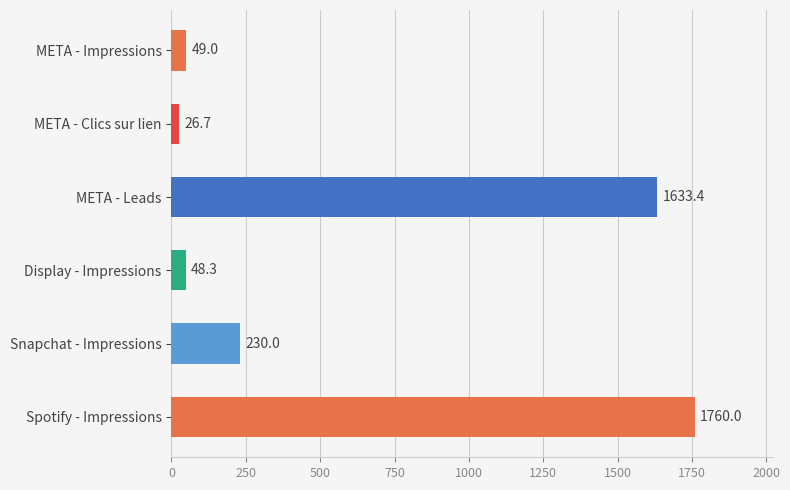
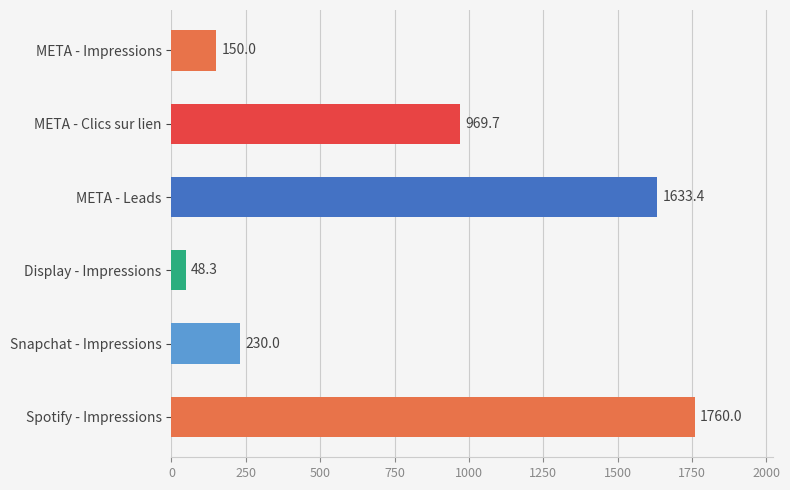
  {
-   "META - Impressions": 49.0,
-   "META - Clics sur lien": 26.7,
+   "META - Impressions": 150.0,
+   "META - Clics sur lien": 969.7,
    "META - Leads": 1633.4,
    "Display - Impressions": 48.3,
    "Snapchat - Impressions": 230.0,
    "Spotify - Impressions": 1760.0
  }
